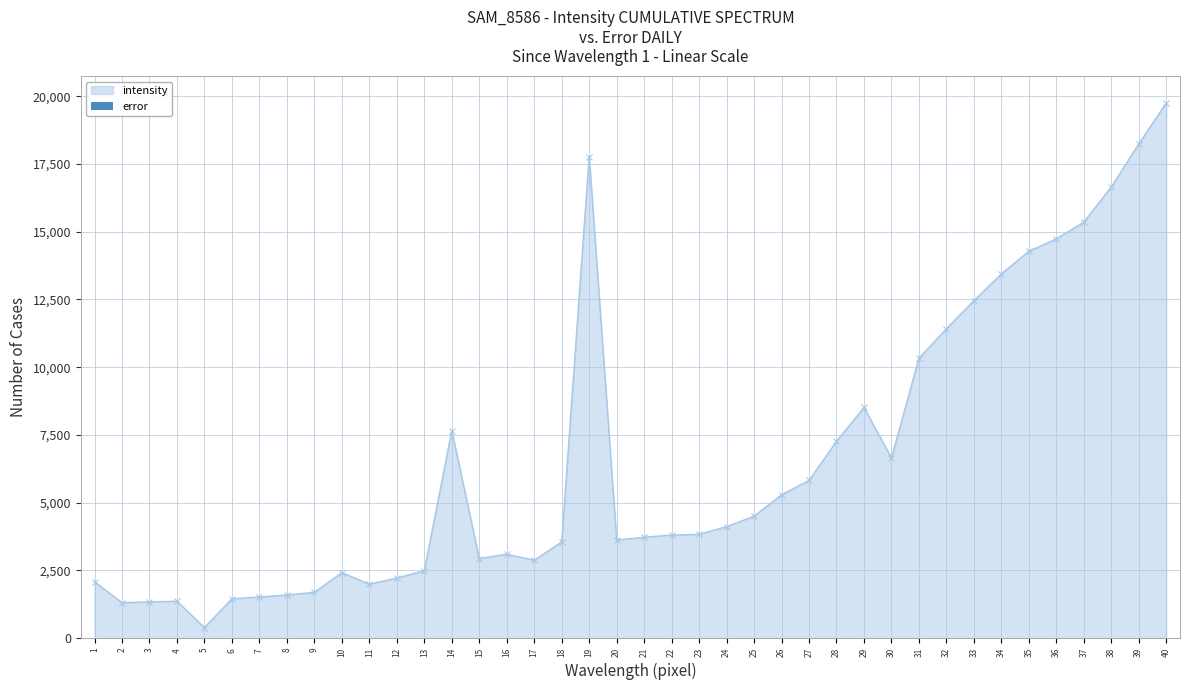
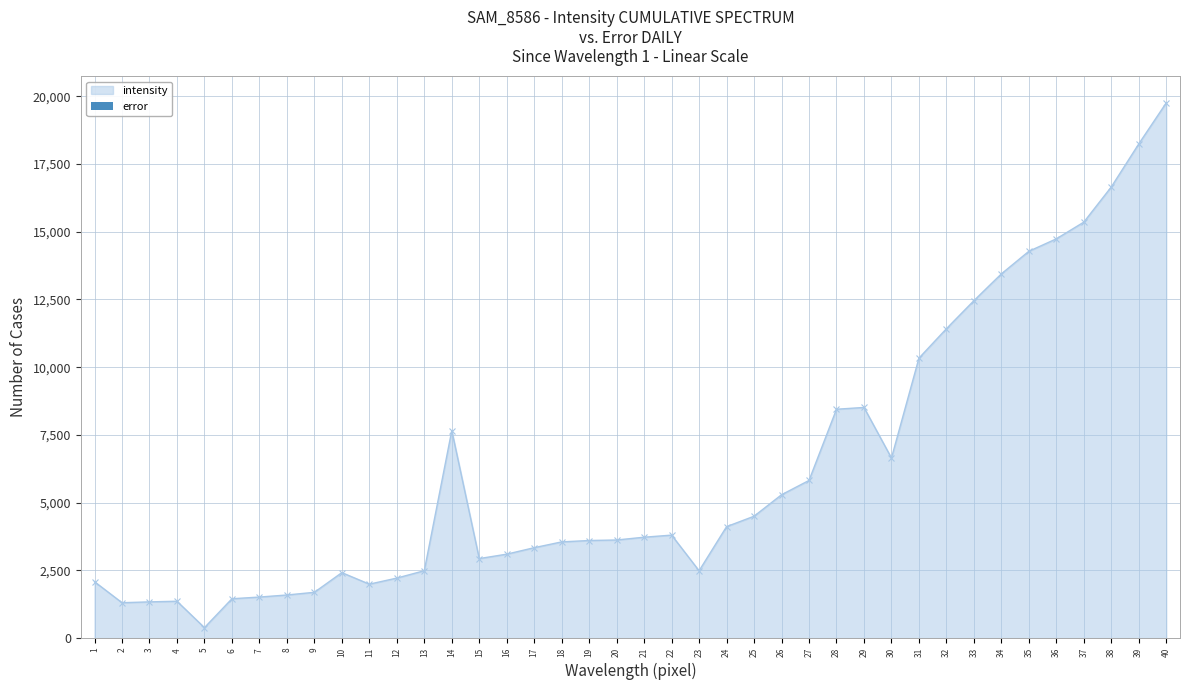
  {
    "intensity": {
      "1": "2,100",
      "2": "1,300",
      "3": "1,300",
      "4": "1,400",
      "5": "400",
      "6": "1,500",
      "7": "1,500",
      "8": "1,600",
      "9": "1,700",
      "10": "2,400",
      "11": "2,000",
      "12": "2,200",
      "13": "2,500",
      "14": "7,700",
      "15": "2,900",
      "16": "3,100",
-     "17": "2,900",
+     "17": "3,300",
      "18": "3,600",
-     "19": "17,800",
+     "19": "3,600",
      "20": "3,600",
      "21": "3,700",
      "22": "3,800",
-     "23": "3,800",
+     "23": "2,500",
      "24": "4,100",
      "25": "4,500",
      "26": "5,300",
      "27": "5,800",
-     "28": "7,300",
+     "28": "8,400",
      "29": "8,500",
      "30": "6,600",
      "31": "10,300",
      "32": "11,400",
      "33": "12,500",
      "34": "13,400",
      "35": "14,300",
      "36": "14,700",
      "37": "15,400",
      "38": "16,700",
      "39": "18,200",
      "40": "19,800"
    },
    "error": {
      "1": "0",
      "2": "0",
      "3": "0",
      "4": "0",
      "5": "0",
      "6": "0",
      "7": "0",
      "8": "0",
      "9": "0",
      "10": "0",
      "11": "0",
      "12": "0",
      "13": "0",
      "14": "0",
      "15": "0",
      "16": "0",
      "17": "0",
      "18": "0",
      "19": "0",
      "20": "0",
      "21": "0",
      "22": "0",
      "23": "0",
      "24": "0",
      "25": "0",
      "26": "0",
      "27": "0",
      "28": "0",
      "29": "0",
      "30": "0",
      "31": "0",
      "32": "0",
      "33": "0",
      "34": "0",
      "35": "0",
      "36": "0",
      "37": "0",
      "38": "0",
      "39": "0",
      "40": "0"
    }
  }
